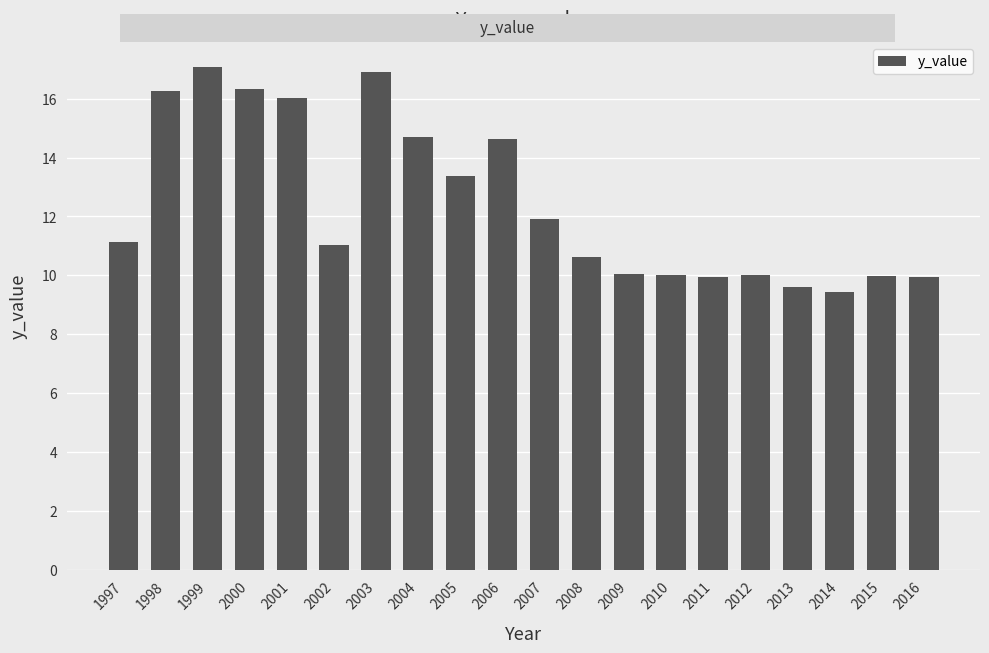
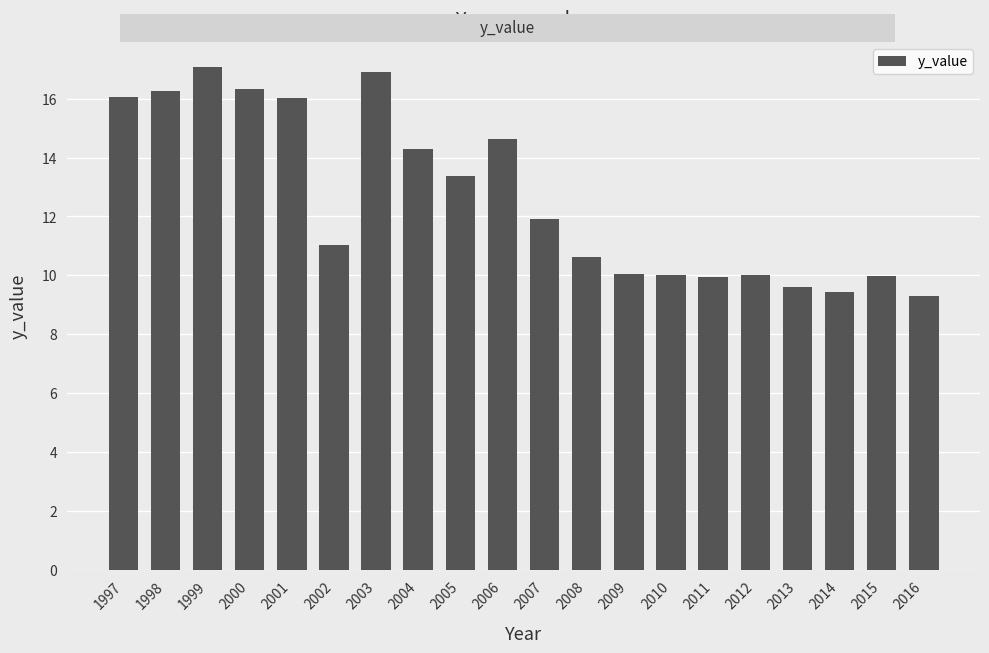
  {
-   "1997": 11.1,
+   "1997": 16.0,
    "1998": 16.3,
    "1999": 17.1,
    "2000": 16.3,
    "2001": 16.0,
    "2002": 11.0,
    "2003": 16.9,
-   "2004": 14.7,
+   "2004": 14.3,
    "2005": 13.4,
    "2006": 14.6,
    "2007": 11.9,
    "2008": 10.6,
    "2009": 10.1,
    "2010": 10.0,
    "2011": 10.0,
    "2012": 10.0,
    "2013": 9.6,
    "2014": 9.4,
    "2015": 10.0,
-   "2016": 9.9
+   "2016": 9.3
  }
